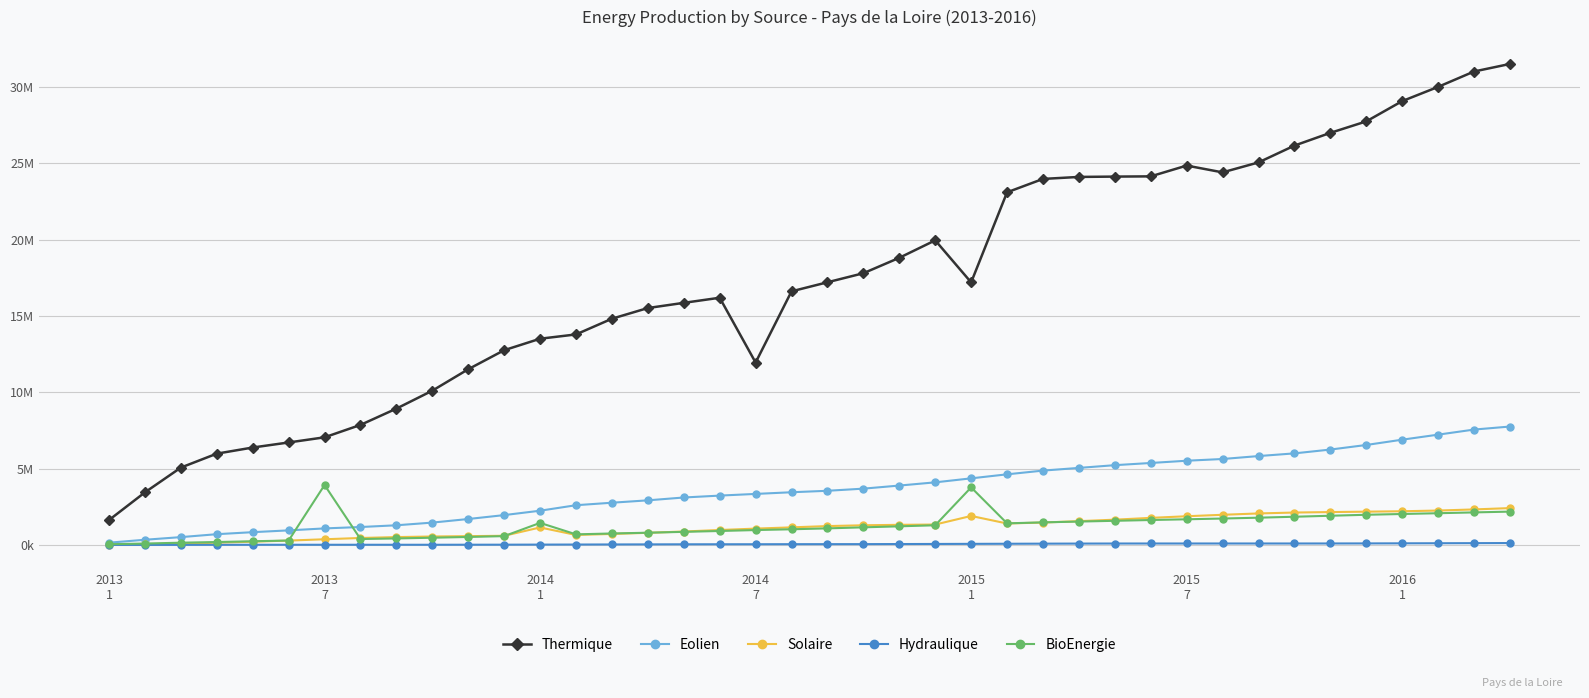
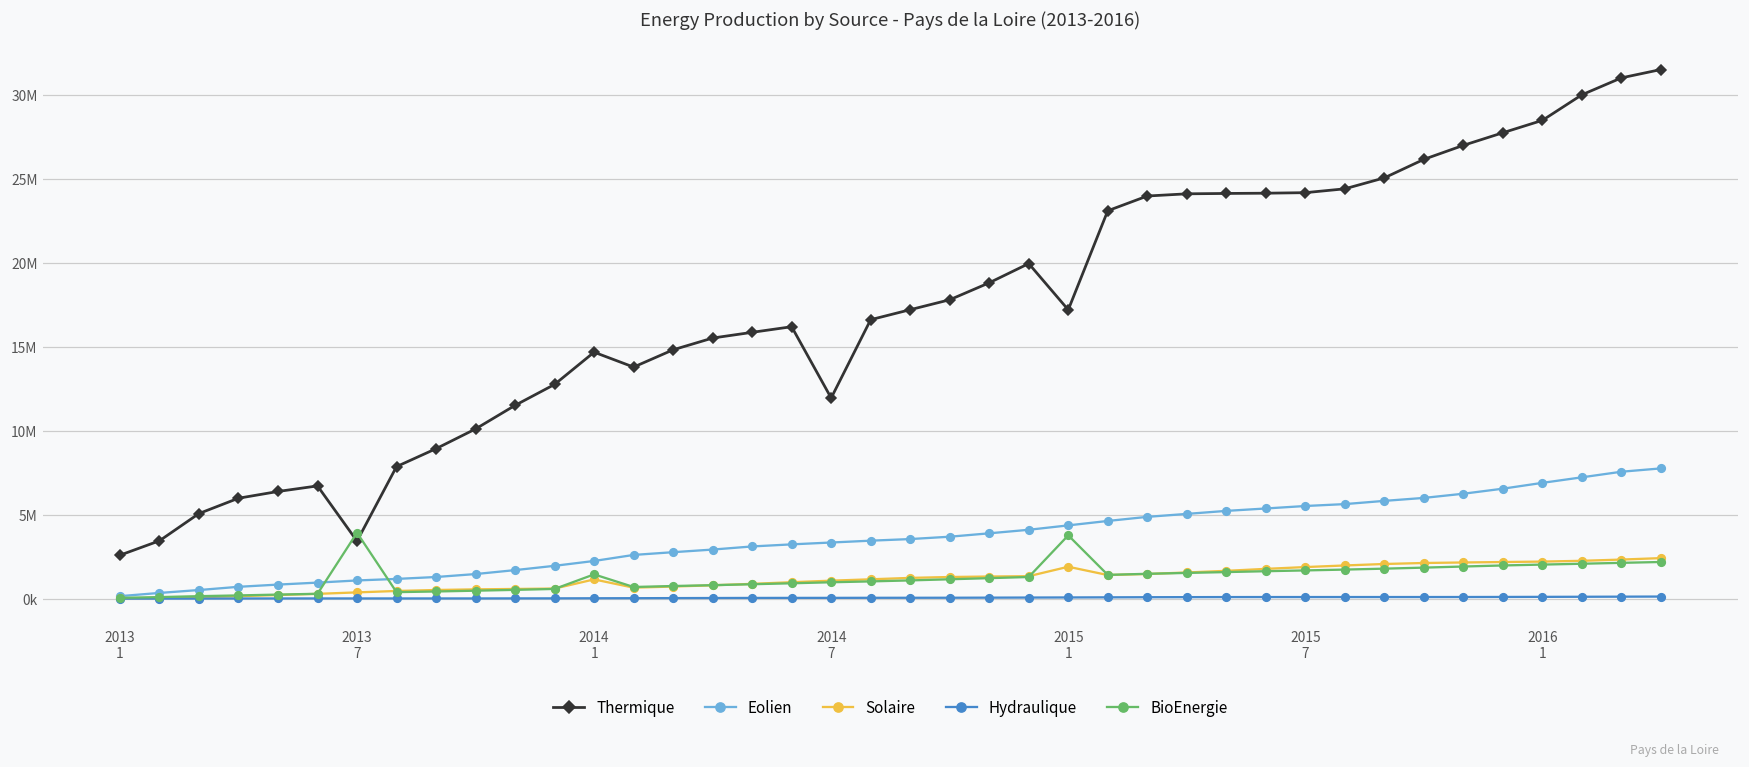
  {
    "Thermique": {
-     "2013 1": 1600000,
-     "2013 7": 7100000,
-     "2014 1": 13500000,
+     "2013 1": 2600000,
+     "2013 7": 3400000,
+     "2014 1": 14700000,
      "2014 7": 12000000,
      "2015 1": 17200000,
-     "2015 7": 24900000,
-     "2016 1": 29100000
+     "2015 7": 24200000,
+     "2016 1": 28500000
    },
    "Solaire": {
      "2013 7": 400000,
      "2014 1": 1100000,
      "2015 1": 1900000,
      "2015 7": 1900000,
      "2016 1": 2200000
    },
    "BioEnergie": {
      "2013 7": 3900000,
      "2014 1": 1400000,
      "2015 1": 3800000,
      "2015 7": 1700000,
      "2016 1": 2000000
    }
  }
